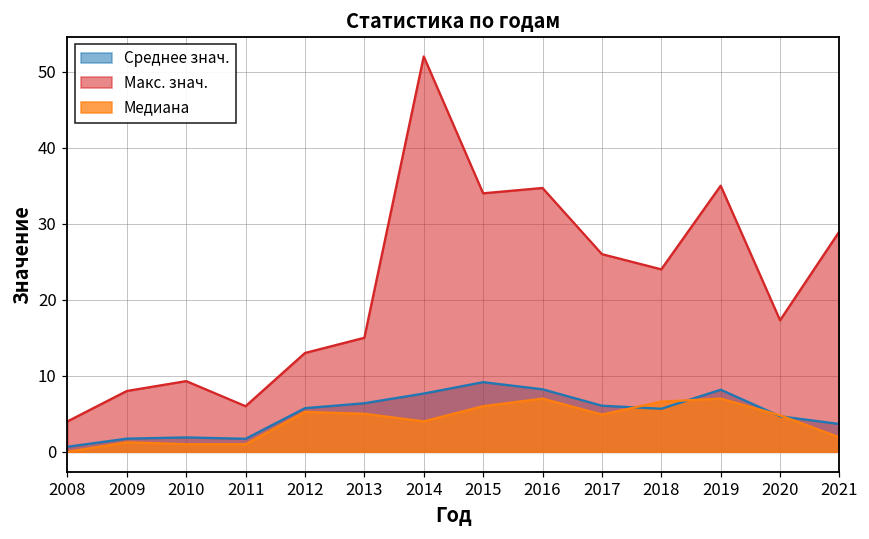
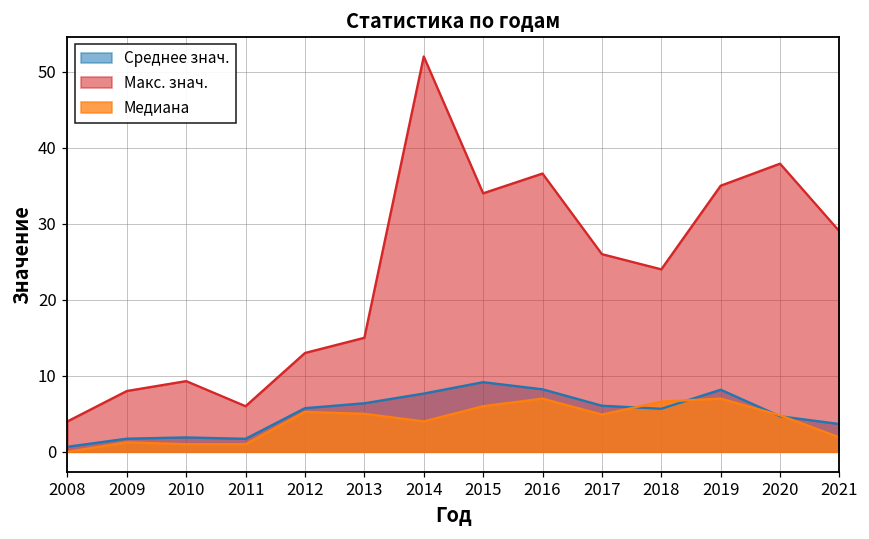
  {
    "Среднее знач.": {
      "2008": 1,
      "2009": 2,
      "2010": 2,
      "2011": 2,
      "2012": 6,
      "2013": 6,
      "2014": 8,
      "2015": 9,
      "2016": 8,
      "2017": 6,
      "2018": 6,
      "2019": 8,
      "2021": 4
    },
    "Макс. знач.": {
      "2008": 4,
      "2009": 8,
      "2010": 9,
      "2011": 6,
      "2012": 13,
      "2013": 15,
      "2014": 52,
      "2015": 34,
-     "2016": 35,
+     "2016": 37,
      "2017": 26,
      "2018": 24,
      "2019": 35,
-     "2020": 17,
+     "2020": 38,
      "2021": 29
    },
    "Медиана": {
      "2008": 0,
      "2009": 1,
      "2010": 1,
      "2011": 1,
      "2012": 5,
      "2013": 5,
      "2014": 4,
      "2015": 6,
      "2016": 7,
      "2017": 5,
      "2018": 7,
      "2019": 7,
      "2021": 2
    }
  }
